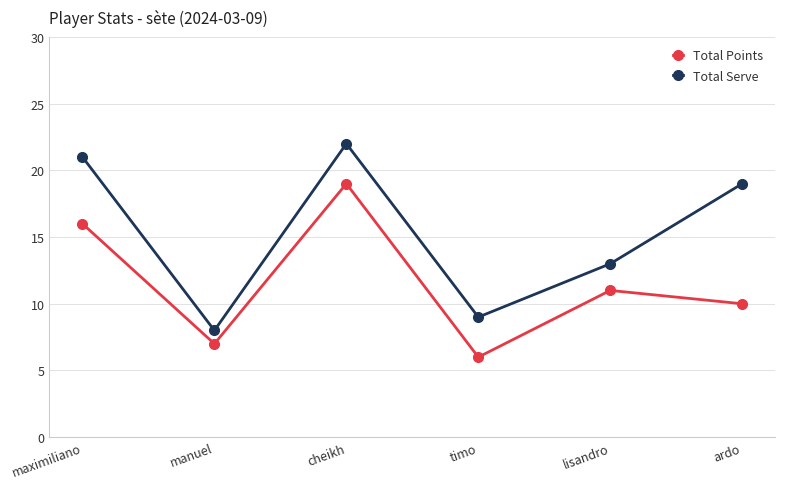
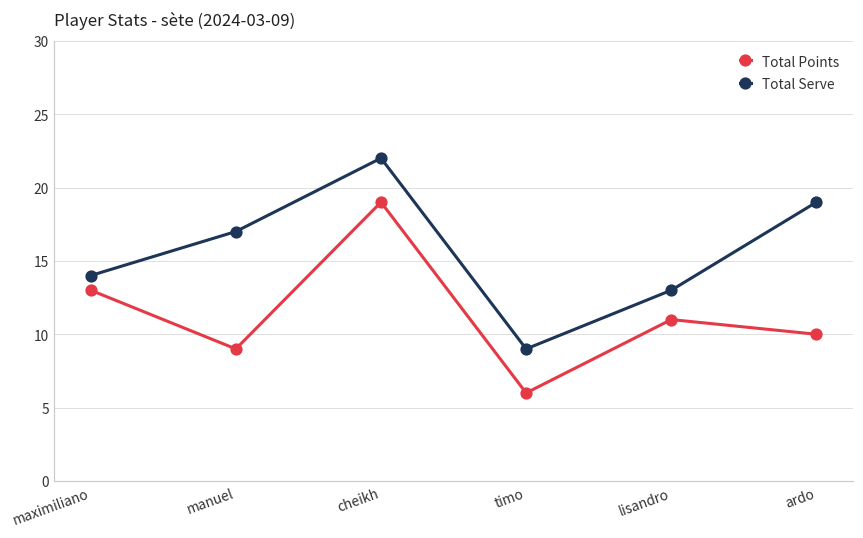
  {
    "Total Points": {
-     "maximiliano": 16,
-     "manuel": 7,
+     "maximiliano": 13,
+     "manuel": 9,
      "cheikh": 19,
      "timo": 6,
      "lisandro": 11,
      "ardo": 10
    },
    "Total Serve": {
-     "maximiliano": 21,
-     "manuel": 8,
+     "maximiliano": 14,
+     "manuel": 17,
      "cheikh": 22,
      "timo": 9,
      "lisandro": 13,
      "ardo": 19
    }
  }
